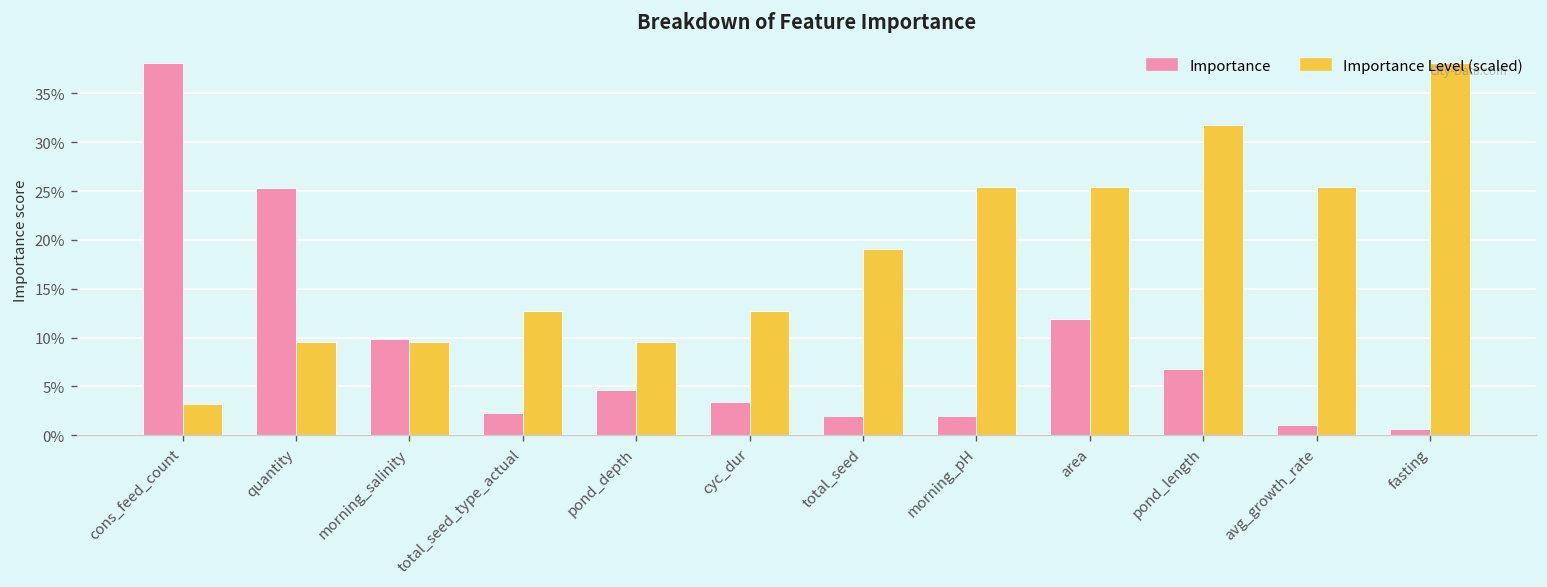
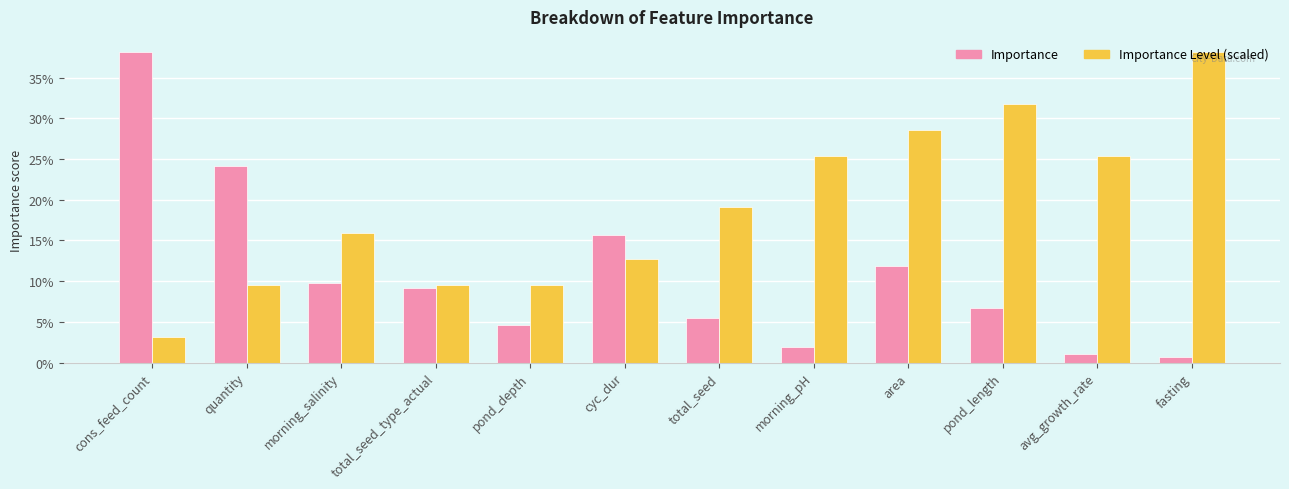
  {
    "Importance": {
      "cons_feed_count": "38%",
-     "quantity": "25%",
+     "quantity": "24%",
      "morning_salinity": "10%",
-     "total_seed_type_actual": "2%",
+     "total_seed_type_actual": "9%",
      "pond_depth": "5%",
-     "cyc_dur": "3%",
-     "total_seed": "2%",
+     "cyc_dur": "16%",
+     "total_seed": "6%",
      "morning_pH": "2%",
      "area": "12%",
      "pond_length": "7%",
      "avg_growth_rate": "1%",
      "fasting": "1%"
    },
    "Importance Level (scaled)": {
      "cons_feed_count": "3%",
      "quantity": "10%",
-     "morning_salinity": "10%",
-     "total_seed_type_actual": "13%",
+     "morning_salinity": "16%",
+     "total_seed_type_actual": "10%",
      "pond_depth": "10%",
      "cyc_dur": "13%",
      "total_seed": "19%",
      "morning_pH": "25%",
-     "area": "25%",
+     "area": "29%",
      "pond_length": "32%",
      "avg_growth_rate": "25%",
      "fasting": "38%"
    }
  }
